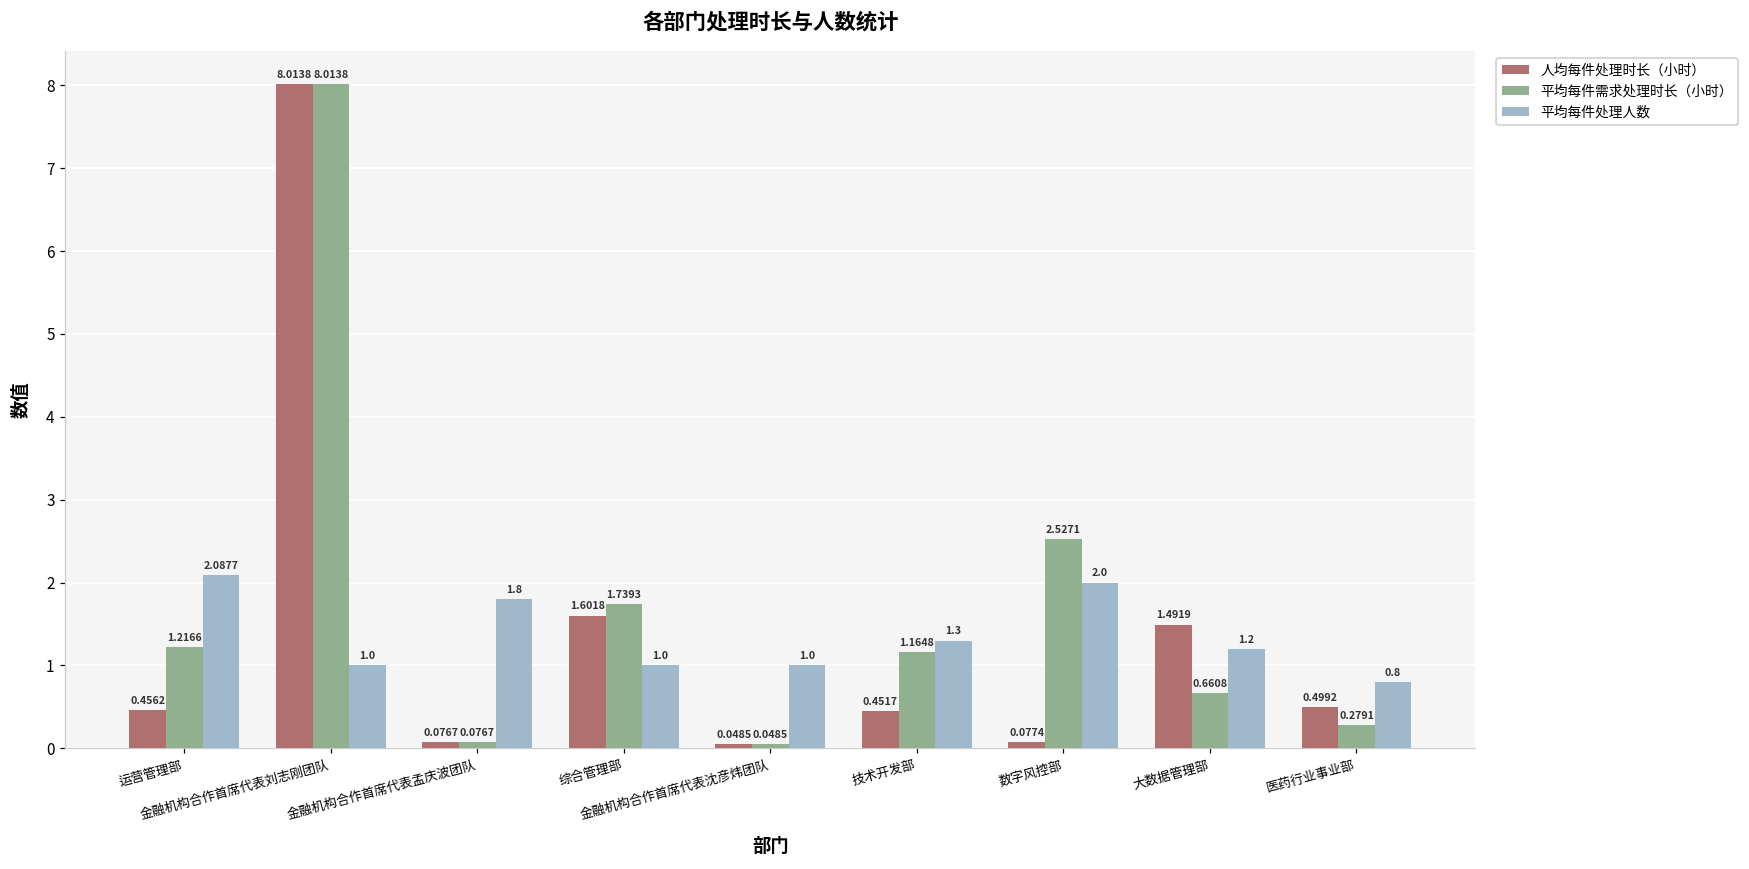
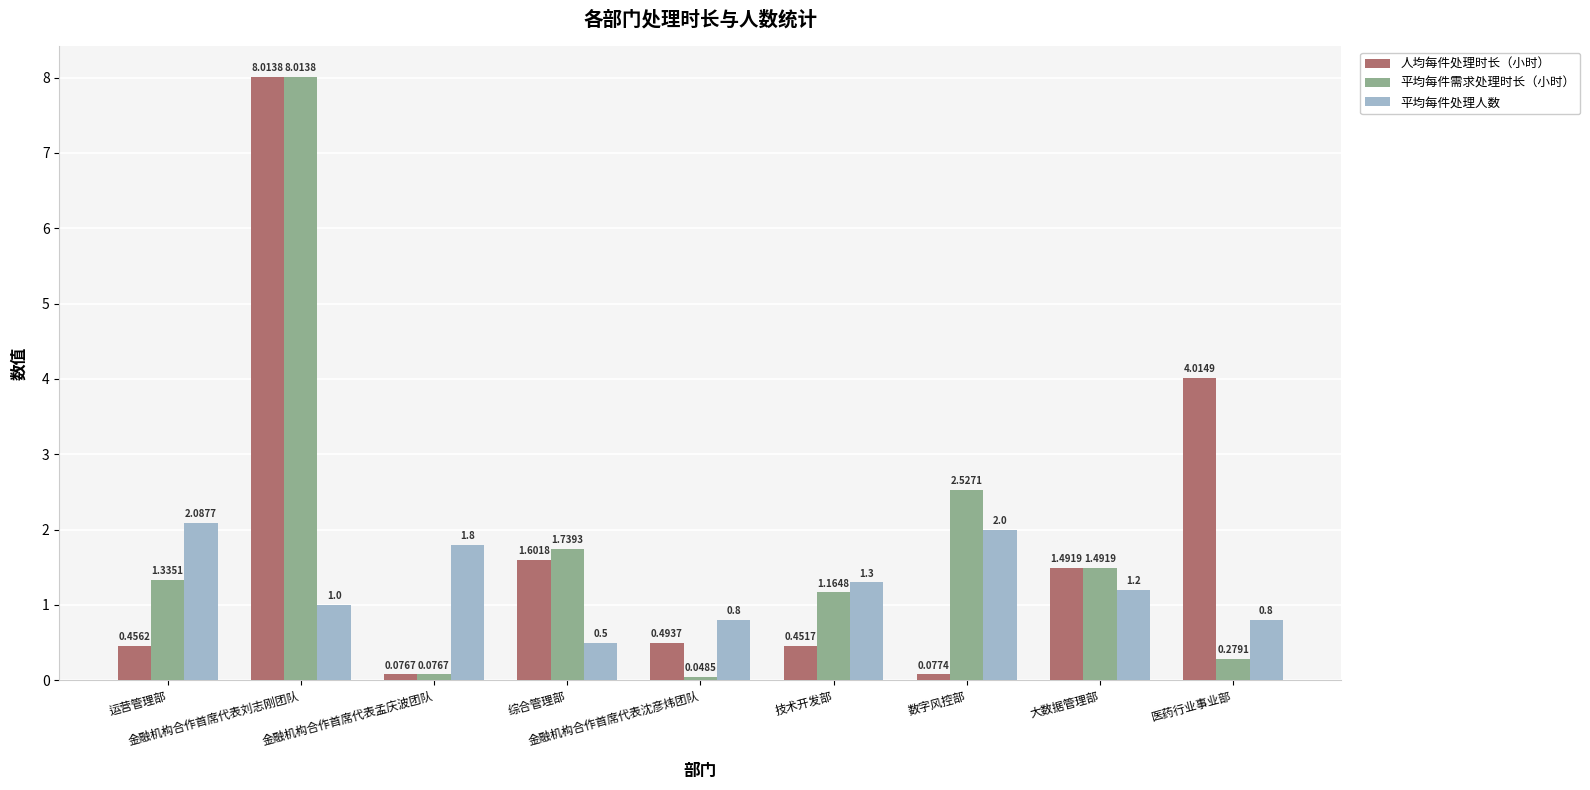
  {
    "人均每件处理时长（小时）": {
      "运营管理部": 0.4562,
      "金融机构合作首席代表刘志刚团队": 8.0138,
      "金融机构合作首席代表孟庆波团队": 0.0767,
      "综合管理部": 1.6018,
-     "金融机构合作首席代表沈彦炜团队": 0.0485,
+     "金融机构合作首席代表沈彦炜团队": 0.4937,
      "技术开发部": 0.4517,
      "数字风控部": 0.0774,
      "大数据管理部": 1.4919,
-     "医药行业事业部": 0.4992
+     "医药行业事业部": 4.0149
    },
    "平均每件需求处理时长（小时）": {
-     "运营管理部": 1.2166,
+     "运营管理部": 1.3351,
      "金融机构合作首席代表刘志刚团队": 8.0138,
      "金融机构合作首席代表孟庆波团队": 0.0767,
      "综合管理部": 1.7393,
      "金融机构合作首席代表沈彦炜团队": 0.0485,
      "技术开发部": 1.1648,
      "数字风控部": 2.5271,
-     "大数据管理部": 0.6608,
+     "大数据管理部": 1.4919,
      "医药行业事业部": 0.2791
    },
    "平均每件处理人数": {
      "运营管理部": 2.0877,
      "金融机构合作首席代表刘志刚团队": 1.0,
      "金融机构合作首席代表孟庆波团队": 1.8,
-     "综合管理部": 1.0,
-     "金融机构合作首席代表沈彦炜团队": 1.0,
+     "综合管理部": 0.5,
+     "金融机构合作首席代表沈彦炜团队": 0.8,
      "技术开发部": 1.3,
      "数字风控部": 2.0,
      "大数据管理部": 1.2,
      "医药行业事业部": 0.8
    }
  }
